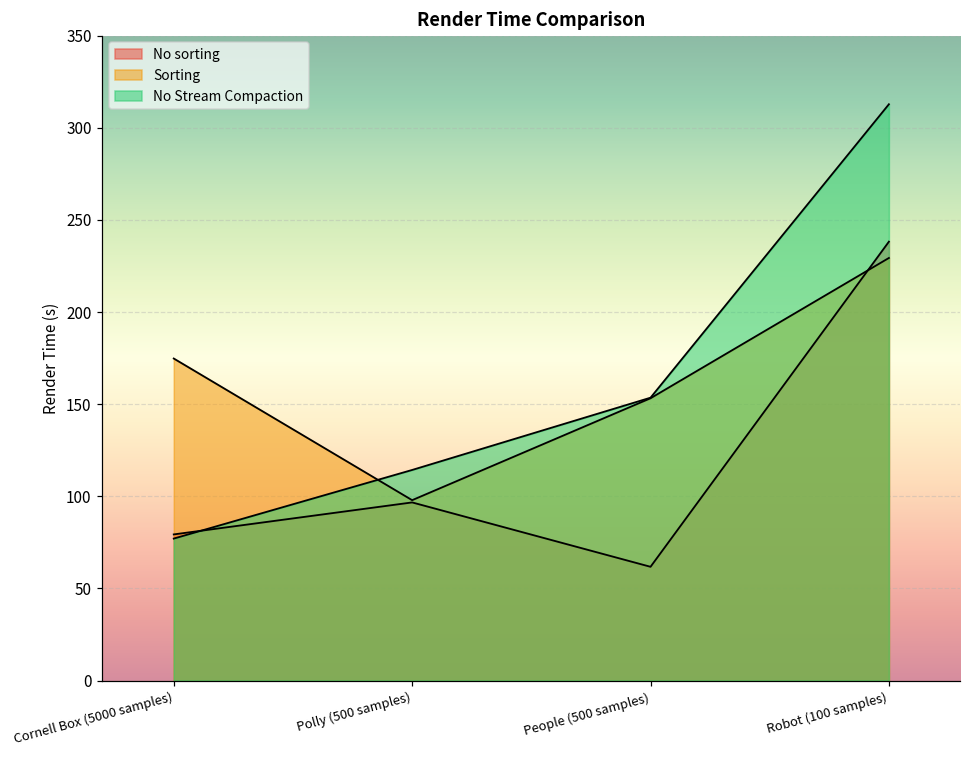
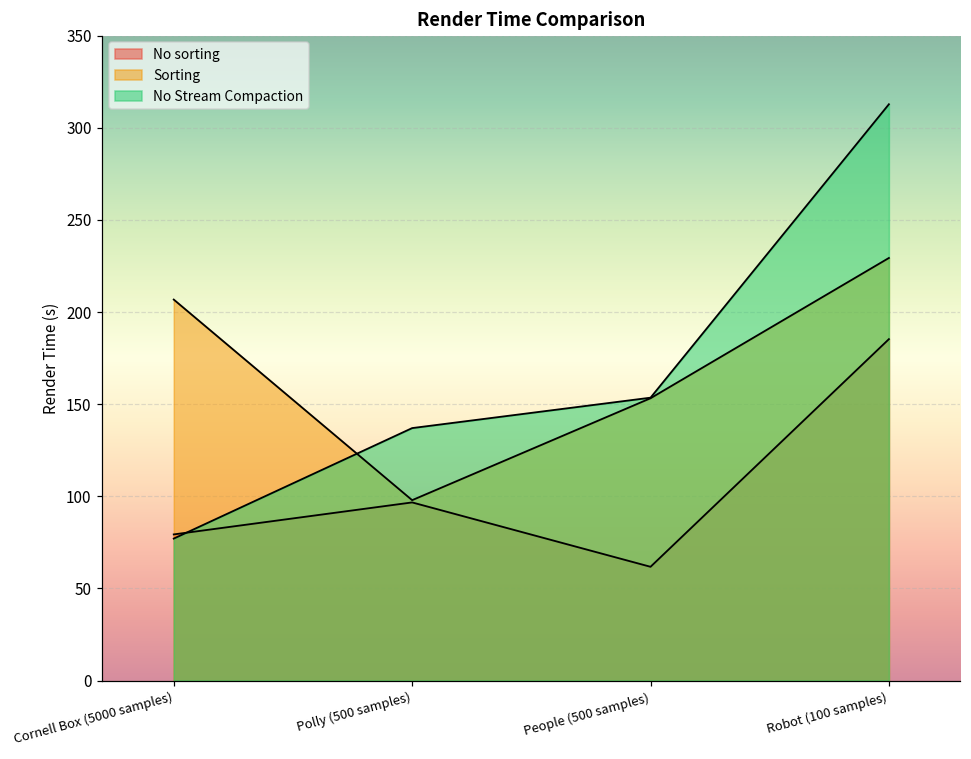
  {
    "No sorting": {
      "Cornell Box (5000 samples)": 79,
      "People (500 samples)": 62,
-     "Robot (100 samples)": 238
+     "Robot (100 samples)": 185
    },
    "Sorting": {
-     "Cornell Box (5000 samples)": 175,
+     "Cornell Box (5000 samples)": 207,
      "Robot (100 samples)": 229
    },
    "No Stream Compaction": {
      "Cornell Box (5000 samples)": 77,
-     "Polly (500 samples)": 114,
+     "Polly (500 samples)": 137,
      "Robot (100 samples)": 313
    }
  }
